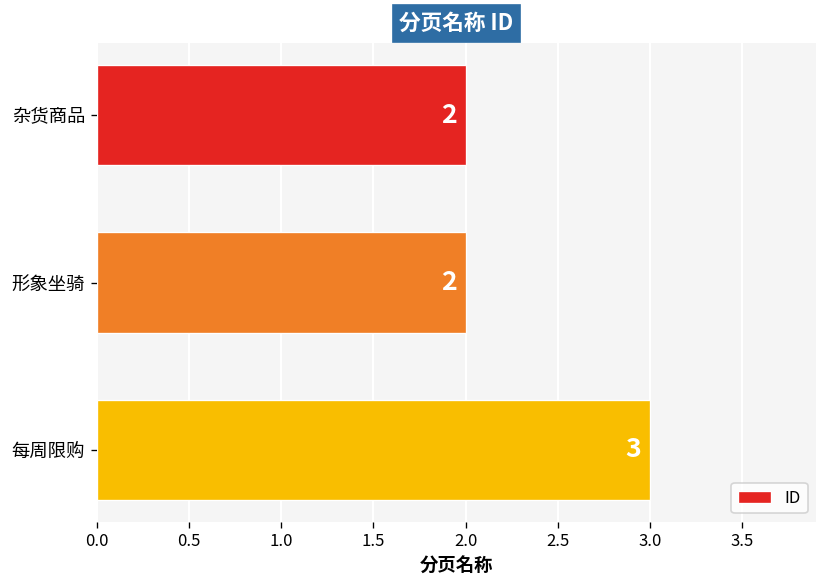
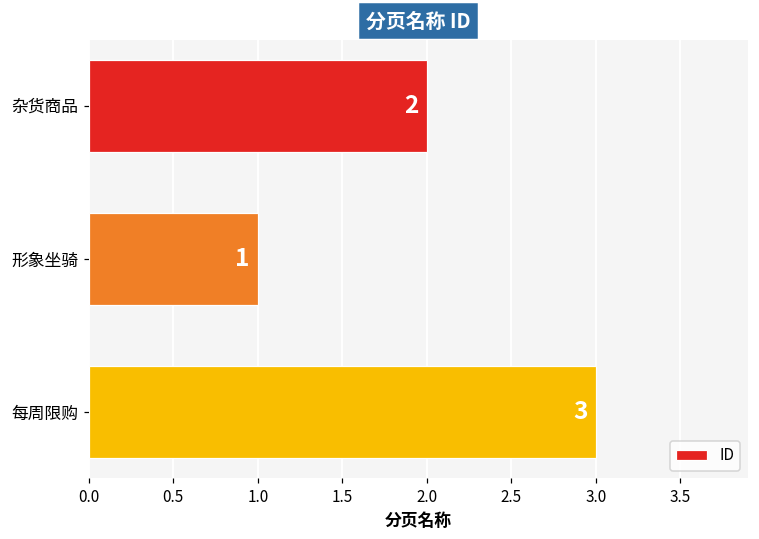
  {
    "杂货商品": 2,
-   "形象坐骑": 2,
+   "形象坐骑": 1,
    "每周限购": 3
  }
